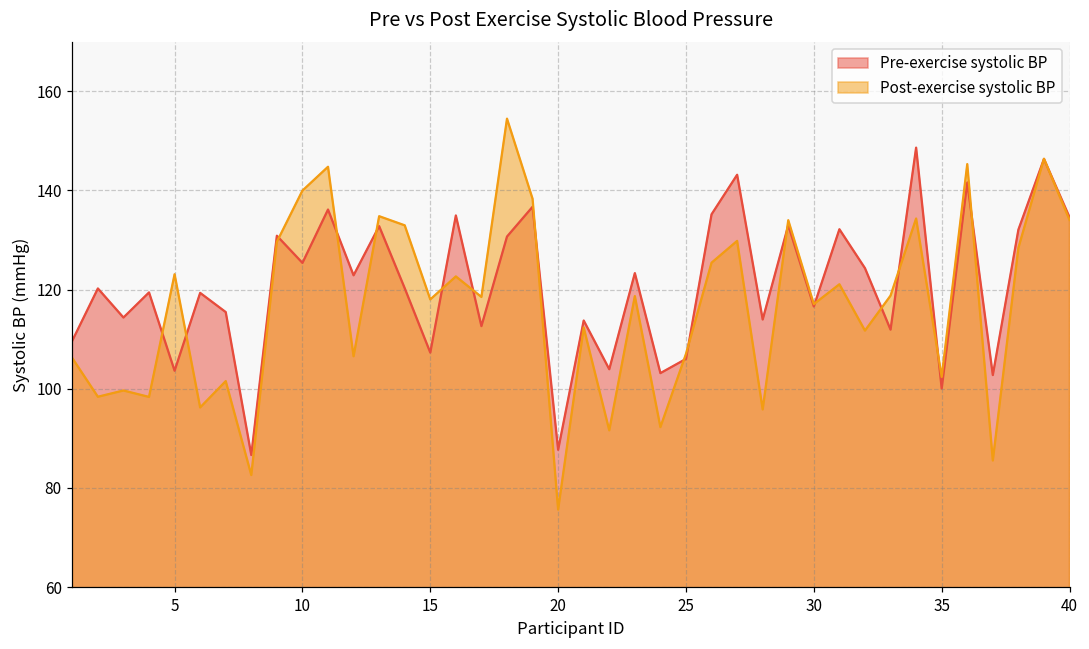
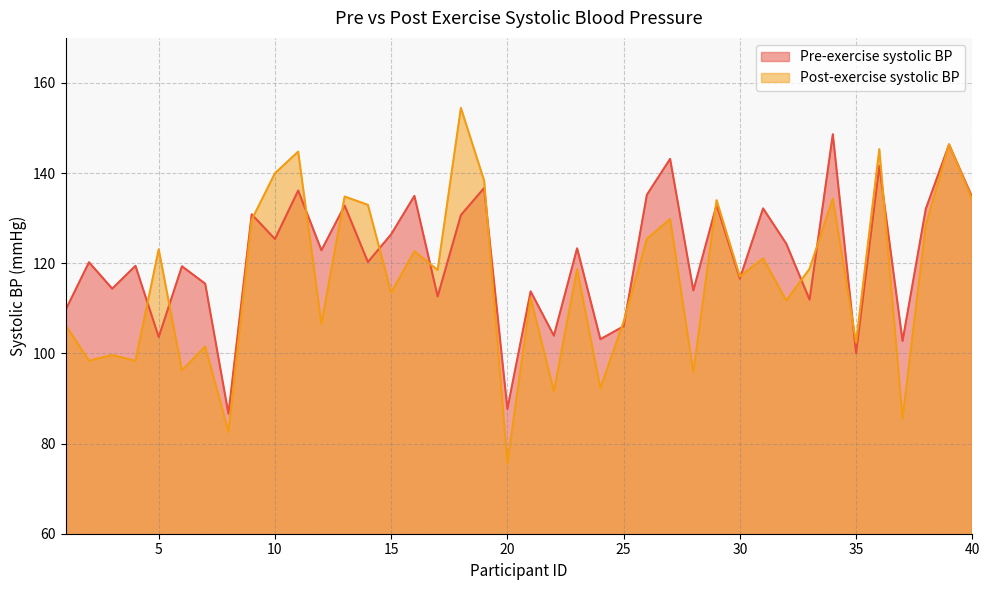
  {
    "Pre-exercise systolic BP": {
      "5": 104,
      "10": 125,
-     "15": 107,
+     "15": 126,
      "20": 88,
      "25": 106,
      "35": 100
    },
    "Post-exercise systolic BP": {
      "5": 123,
      "10": 140,
-     "15": 118,
+     "15": 113,
      "20": 76,
      "25": 107,
      "35": 102
    }
  }
